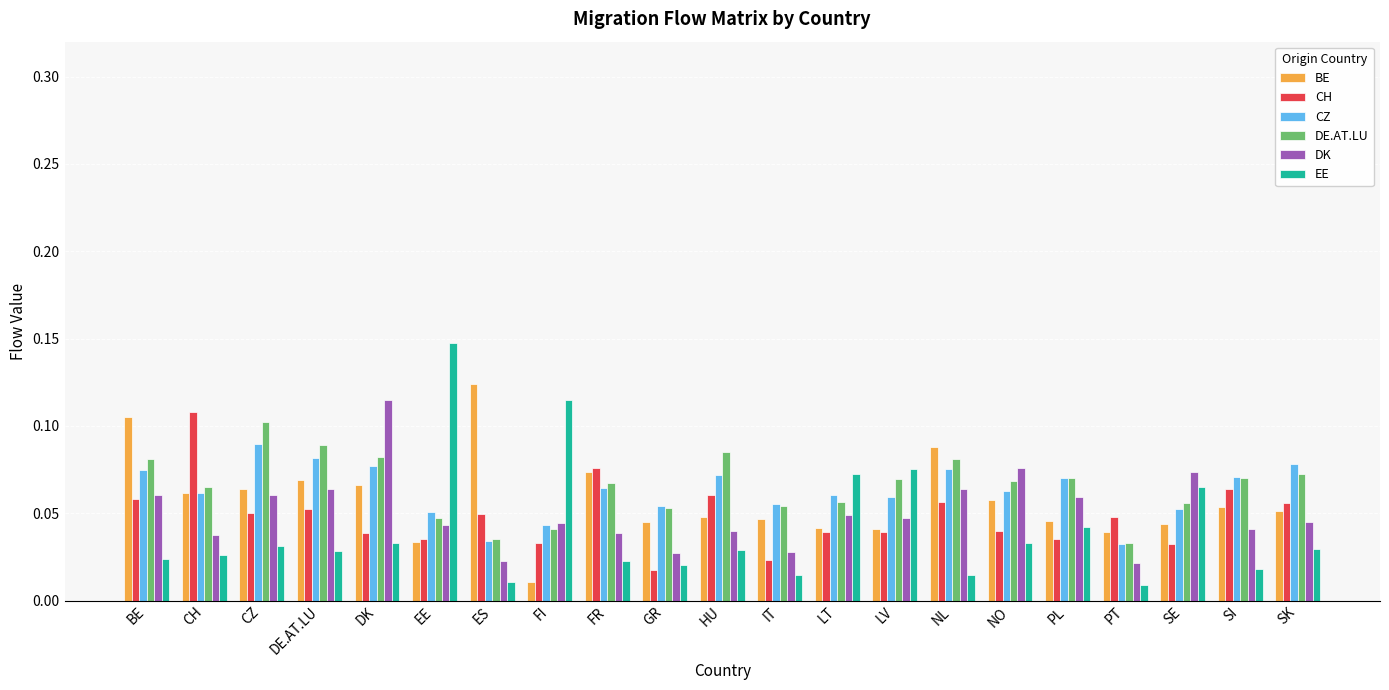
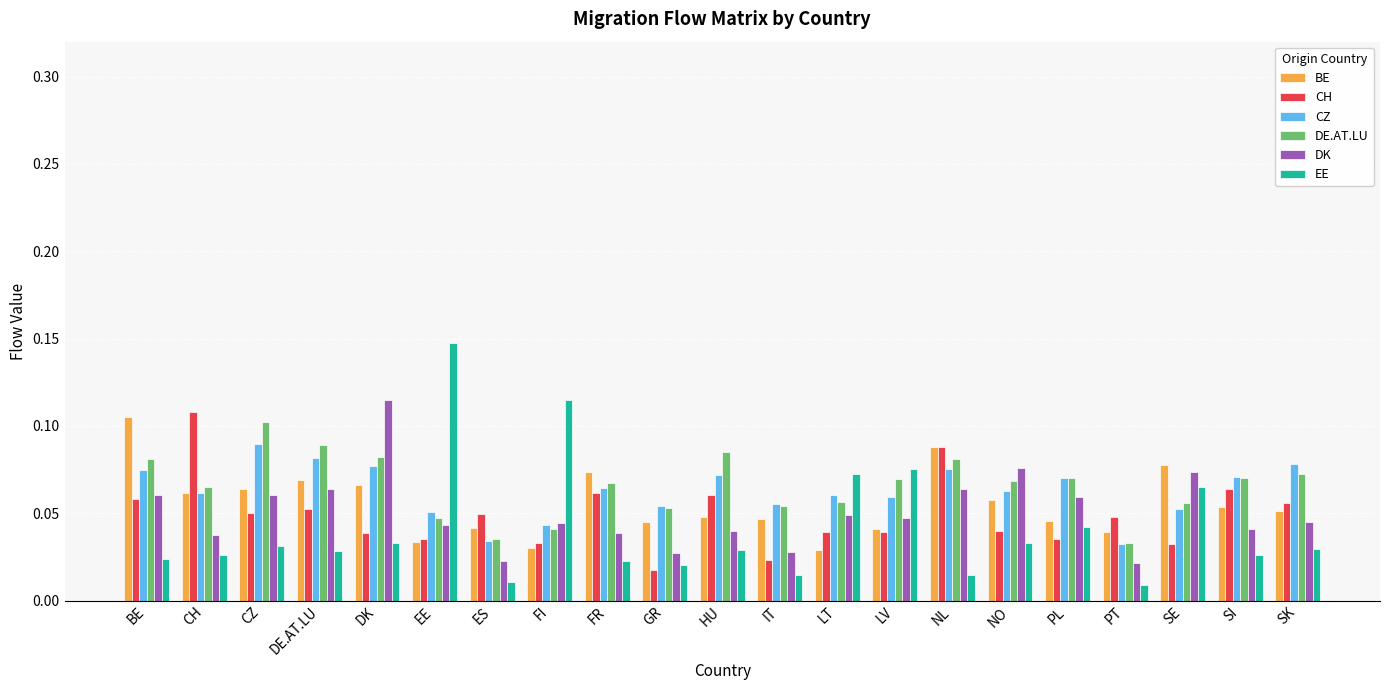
  {
    "BE": {
      "BE": 0.105,
      "CH": 0.061,
      "CZ": 0.064,
      "DE.AT.LU": 0.069,
      "DK": 0.066,
      "EE": 0.034,
-     "ES": 0.124,
-     "FI": 0.010,
+     "ES": 0.042,
+     "FI": 0.030,
      "FR": 0.074,
      "GR": 0.045,
      "HU": 0.048,
      "IT": 0.047,
-     "LT": 0.041,
+     "LT": 0.029,
      "LV": 0.041,
      "NL": 0.088,
      "NO": 0.057,
      "PL": 0.046,
      "PT": 0.039,
-     "SE": 0.044,
+     "SE": 0.078,
      "SI": 0.054,
      "SK": 0.051
    },
    "CH": {
      "BE": 0.058,
      "CH": 0.108,
      "CZ": 0.050,
      "DE.AT.LU": 0.052,
      "DK": 0.039,
      "EE": 0.035,
      "ES": 0.050,
      "FI": 0.033,
-     "FR": 0.076,
+     "FR": 0.062,
      "GR": 0.017,
      "HU": 0.061,
      "IT": 0.023,
      "LT": 0.039,
      "LV": 0.039,
-     "NL": 0.056,
+     "NL": 0.088,
      "NO": 0.040,
      "PL": 0.035,
      "PT": 0.048,
      "SE": 0.033,
      "SI": 0.064,
      "SK": 0.056
    },
    "CZ": {
      "BE": 0.075,
      "CH": 0.062,
      "CZ": 0.089,
      "DE.AT.LU": 0.082,
      "DK": 0.077,
      "EE": 0.051,
      "ES": 0.034,
      "FI": 0.043,
      "FR": 0.064,
      "GR": 0.054,
      "HU": 0.072,
      "IT": 0.055,
      "LT": 0.061,
      "LV": 0.059,
      "NL": 0.076,
      "NO": 0.062,
      "PL": 0.070,
      "PT": 0.032,
      "SE": 0.052,
      "SI": 0.071,
      "SK": 0.078
    },
    "DE.AT.LU": {
      "BE": 0.081,
      "CH": 0.065,
      "CZ": 0.102,
      "DE.AT.LU": 0.089,
      "DK": 0.082,
      "EE": 0.047,
      "ES": 0.035,
      "FI": 0.041,
      "FR": 0.068,
      "GR": 0.053,
      "HU": 0.085,
      "IT": 0.054,
      "LT": 0.056,
      "LV": 0.070,
      "NL": 0.081,
      "NO": 0.068,
      "PL": 0.070,
      "PT": 0.033,
      "SE": 0.056,
      "SI": 0.070,
      "SK": 0.072
    },
    "DK": {
      "BE": 0.060,
      "CH": 0.038,
      "CZ": 0.060,
      "DE.AT.LU": 0.064,
      "DK": 0.115,
      "EE": 0.043,
      "ES": 0.022,
      "FI": 0.044,
      "FR": 0.039,
      "GR": 0.027,
      "HU": 0.040,
      "IT": 0.028,
      "LT": 0.049,
      "LV": 0.047,
      "NL": 0.064,
      "NO": 0.076,
      "PL": 0.059,
      "PT": 0.021,
      "SE": 0.074,
      "SI": 0.041,
      "SK": 0.045
    },
    "EE": {
      "BE": 0.024,
      "CH": 0.026,
      "CZ": 0.031,
      "DE.AT.LU": 0.029,
      "DK": 0.033,
      "EE": 0.148,
      "ES": 0.010,
      "FI": 0.115,
      "FR": 0.023,
      "GR": 0.021,
      "HU": 0.029,
      "IT": 0.014,
      "LT": 0.072,
      "LV": 0.075,
      "NL": 0.015,
      "NO": 0.033,
      "PL": 0.042,
      "PT": 0.009,
      "SE": 0.065,
-     "SI": 0.018,
+     "SI": 0.026,
      "SK": 0.030
    }
  }
